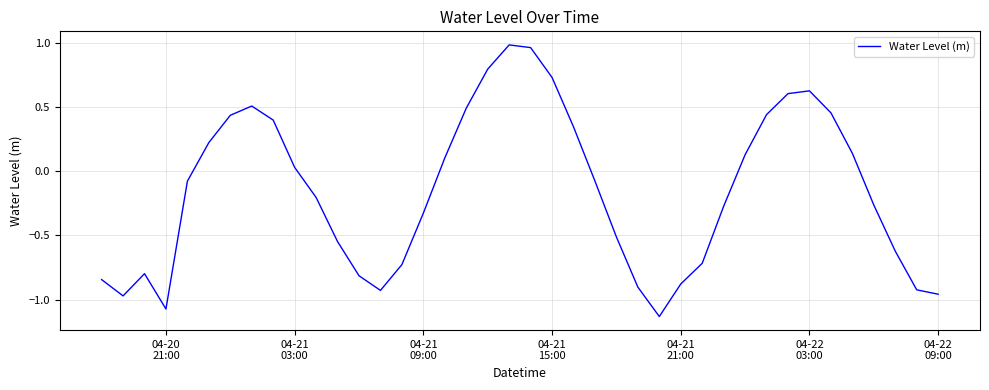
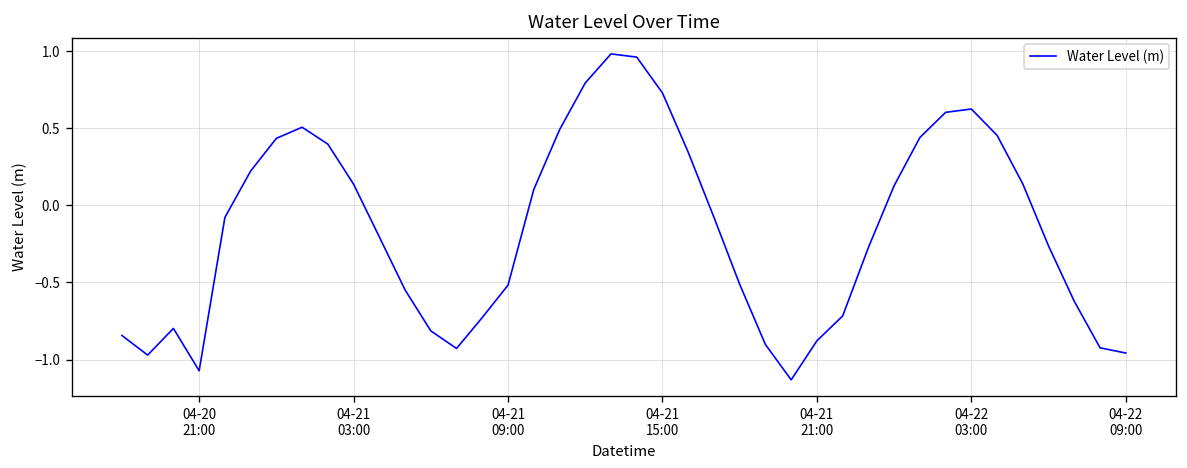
  {
    "04-20 21:00": -1.07,
-   "04-21 03:00": 0.03,
-   "04-21 09:00": -0.33,
+   "04-21 03:00": 0.14,
+   "04-21 09:00": -0.52,
    "04-21 15:00": 0.73,
    "04-21 21:00": -0.88,
    "04-22 03:00": 0.62,
    "04-22 09:00": -0.96
  }
